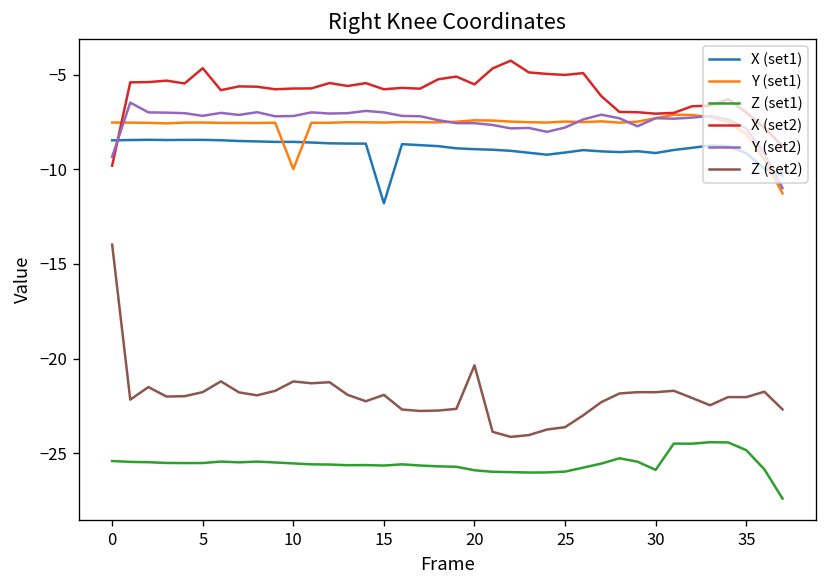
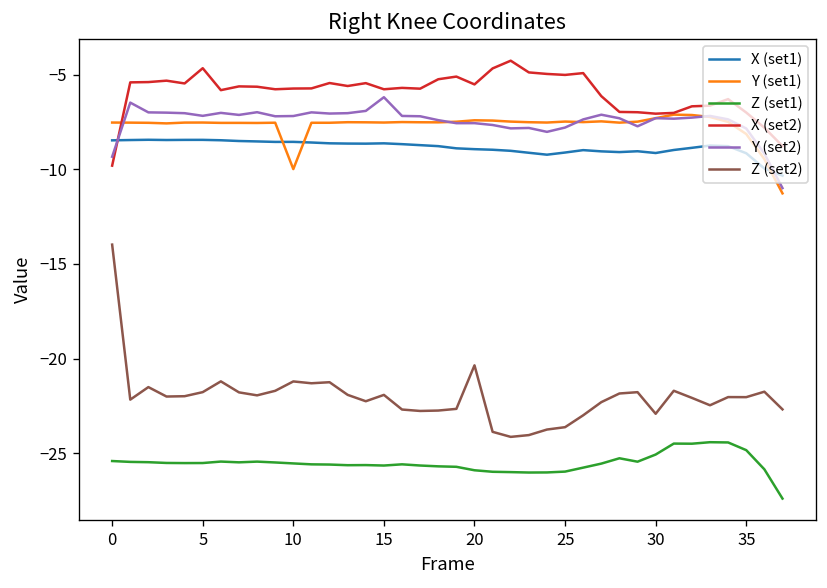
  {
    "X (set1)": {
      "0": -8.5,
      "5": -8.4,
      "10": -8.5,
-     "15": -11.8,
+     "15": -8.6,
      "20": -8.9,
      "25": -9.1,
      "30": -9.1
    },
    "Y (set1)": {
      "0": -7.5,
      "5": -7.5,
      "10": -10.0,
      "15": -7.5,
      "25": -7.5
    },
    "Z (set1)": {
      "0": -25.4,
      "5": -25.5,
      "10": -25.5,
      "15": -25.7,
      "20": -25.9,
      "25": -26.0,
-     "30": -25.9,
+     "30": -25.1,
      "35": -24.8
    },
    "X (set2)": {
      "0": -9.8,
      "5": -4.7,
      "10": -5.7,
      "15": -5.8,
      "20": -5.5,
      "25": -5.0,
      "30": -7.1
    },
    "Y (set2)": {
      "0": -9.3,
      "5": -7.2,
      "10": -7.2,
-     "15": -7.0,
+     "15": -6.2,
      "25": -7.8
    },
    "Z (set2)": {
      "0": -14.0,
      "5": -21.8,
      "10": -21.2,
      "15": -21.9,
      "20": -20.4,
      "25": -23.6,
-     "30": -21.8,
+     "30": -22.9,
      "35": -22.0
    }
  }
